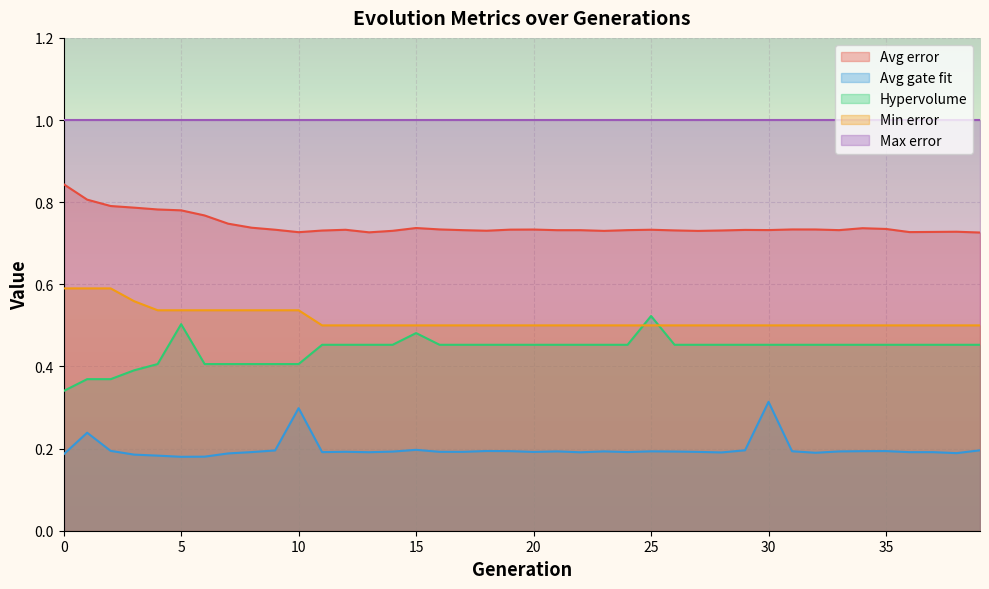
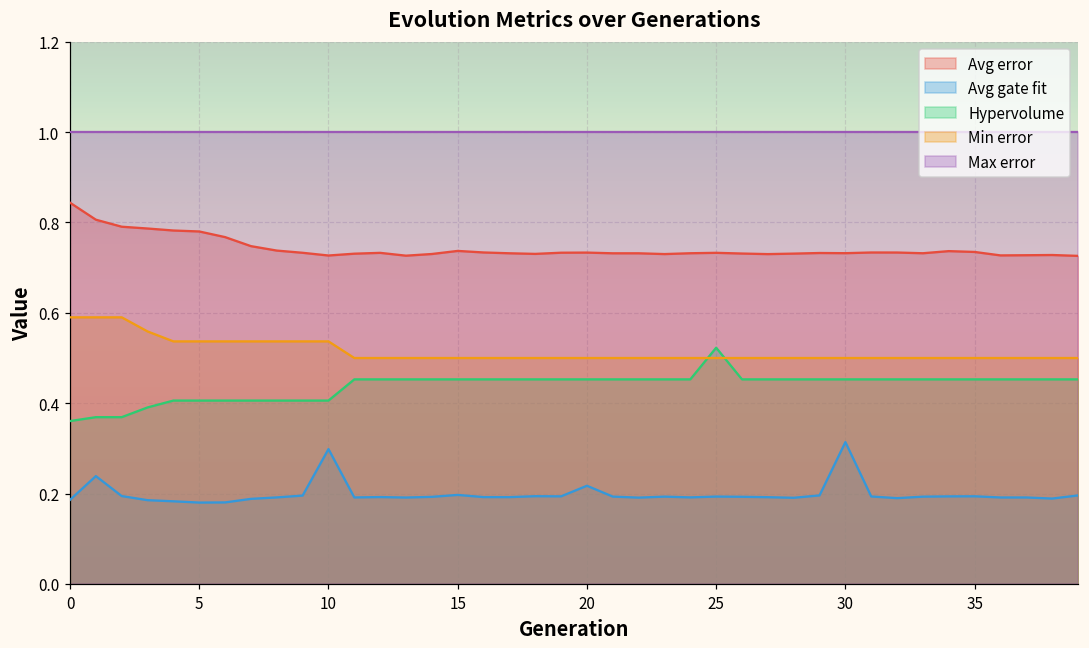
  {
    "Avg gate fit": {
      "0": 0.19,
      "5": 0.18,
      "10": 0.30,
      "15": 0.20,
-     "20": 0.19,
+     "20": 0.22,
      "25": 0.19,
      "30": 0.31,
      "35": 0.19
    },
    "Hypervolume": {
-     "0": 0.34,
-     "5": 0.50,
+     "0": 0.36,
+     "5": 0.41,
      "10": 0.41,
-     "15": 0.48,
+     "15": 0.45,
      "20": 0.45,
      "25": 0.52,
      "30": 0.45,
      "35": 0.45
    },
    "Max error": {
      "0": 1.00,
      "5": 1.00,
      "10": 1.00,
      "15": 1.00,
      "20": 1.00,
      "25": 1.00,
      "30": 1.00
    }
  }
